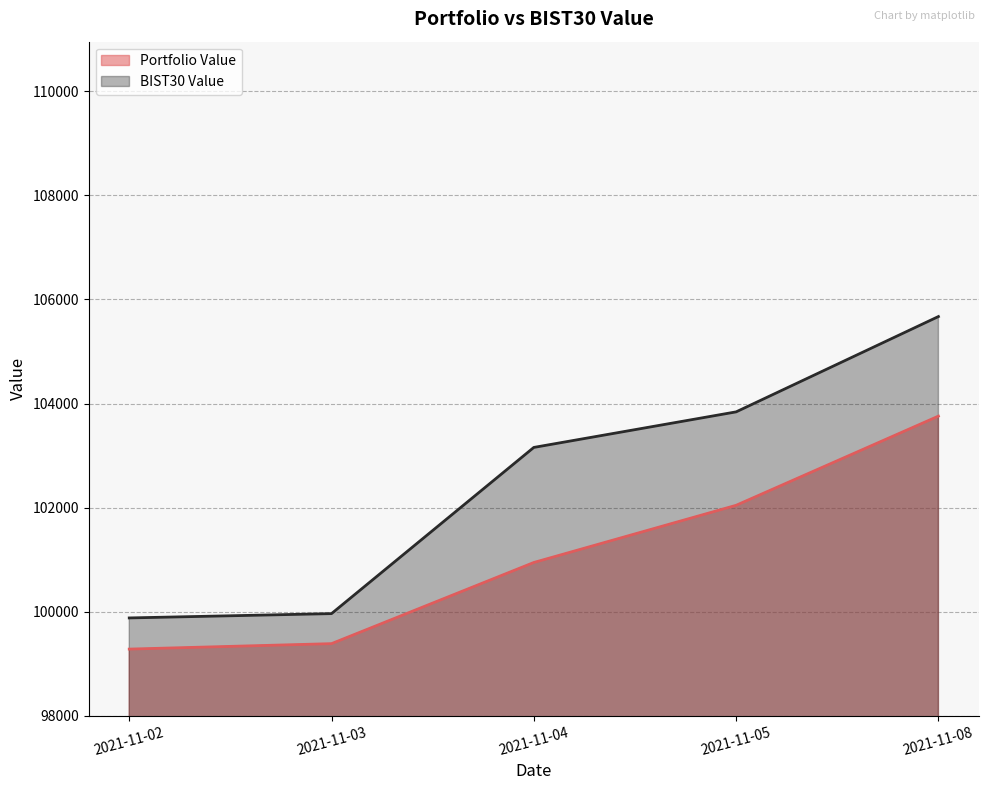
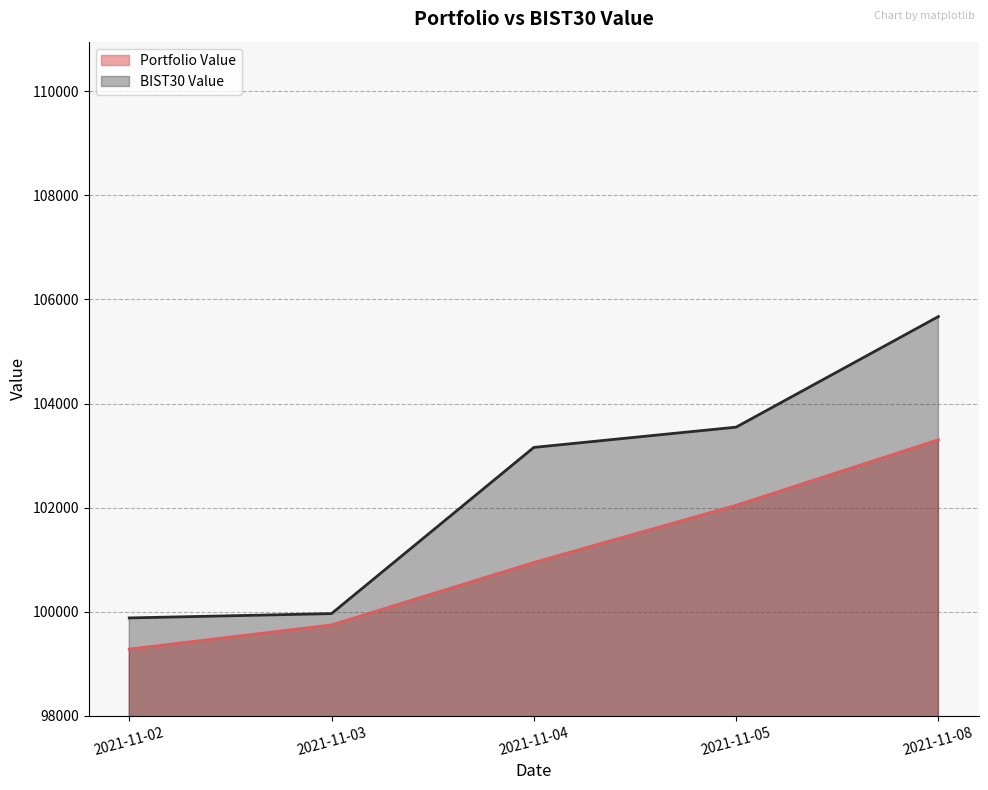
  {
    "Portfolio Value": {
      "2021-11-02": 99300,
-     "2021-11-03": 99400,
+     "2021-11-03": 99700,
      "2021-11-04": 100900,
      "2021-11-05": 102000,
-     "2021-11-08": 103800
+     "2021-11-08": 103300
    },
    "BIST30 Value": {
      "2021-11-02": 99900,
      "2021-11-03": 100000,
      "2021-11-04": 103200,
-     "2021-11-05": 103800,
+     "2021-11-05": 103500,
      "2021-11-08": 105700
    }
  }
